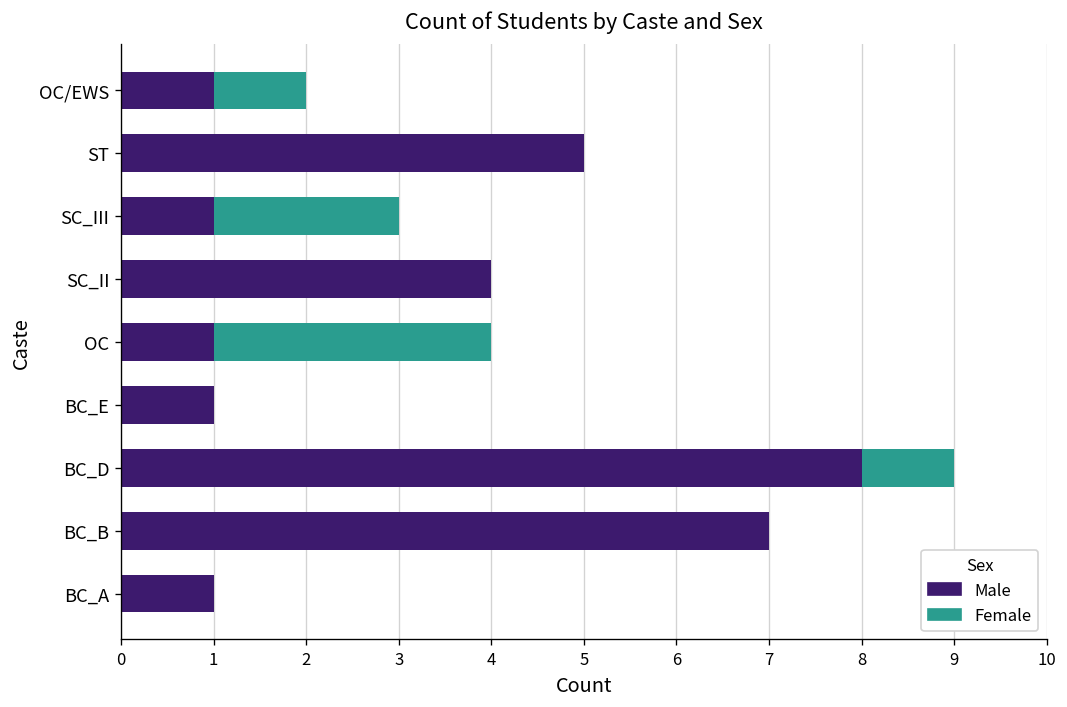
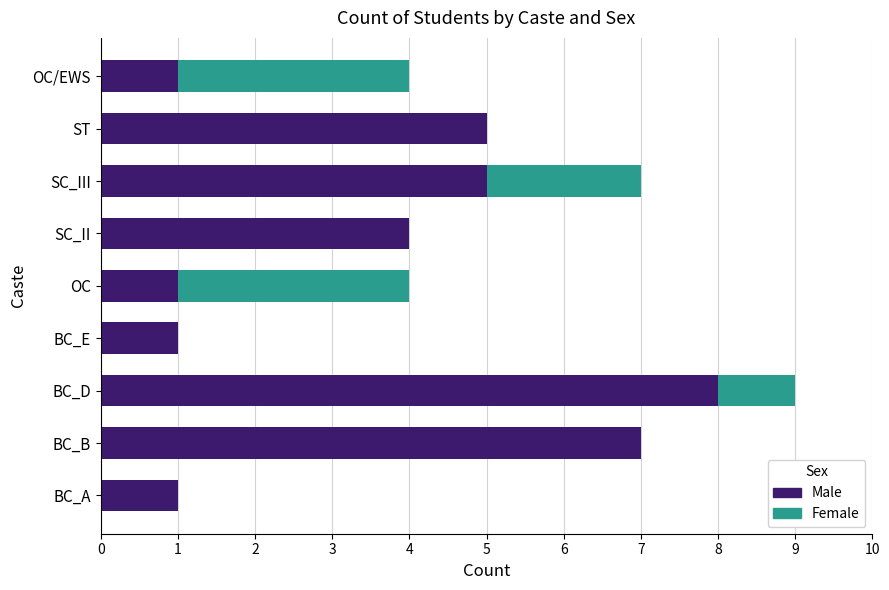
  {
    "Male": {
      "OC/EWS": 1,
      "ST": 5,
-     "SC_III": 1,
+     "SC_III": 5,
      "SC_II": 4,
      "OC": 1,
      "BC_E": 1,
      "BC_D": 8,
      "BC_B": 7,
      "BC_A": 1
    },
    "Female": {
-     "OC/EWS": 1
+     "OC/EWS": 3
    }
  }
